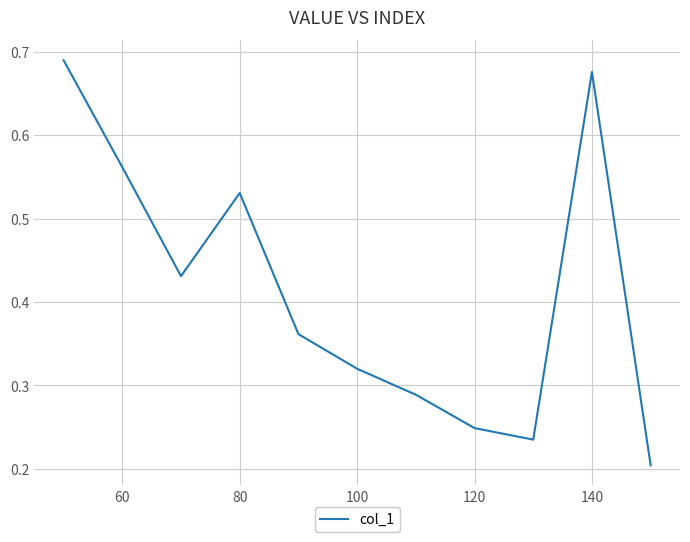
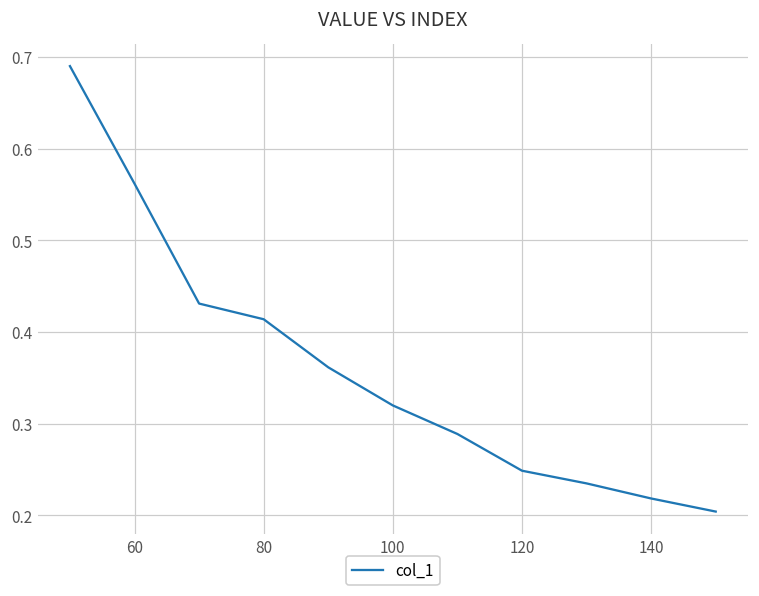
  {
    "60": 0.56,
-   "80": 0.53,
+   "80": 0.41,
    "100": 0.32,
    "120": 0.25,
-   "140": 0.68
+   "140": 0.22
  }
